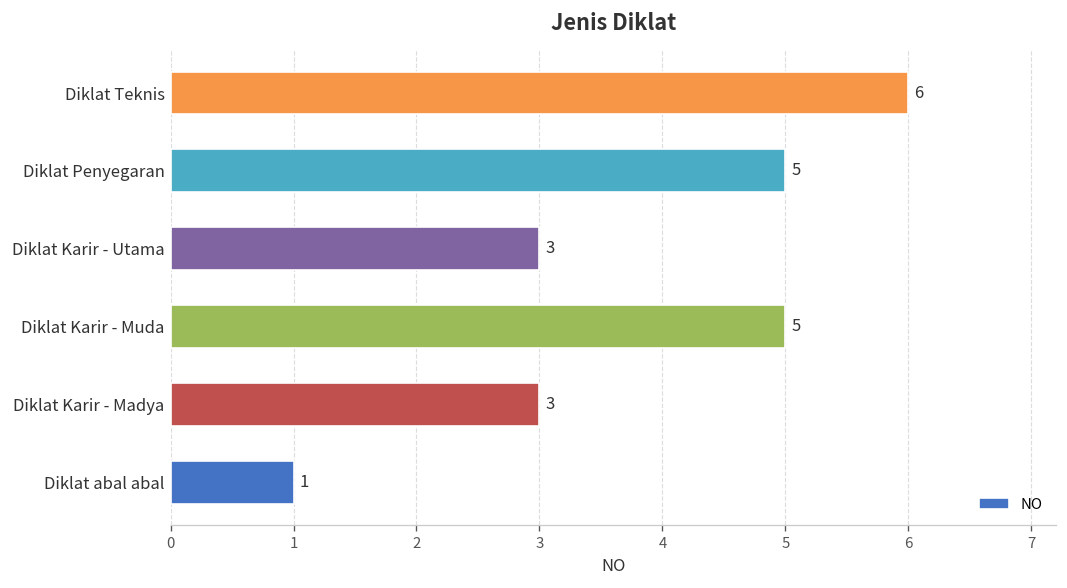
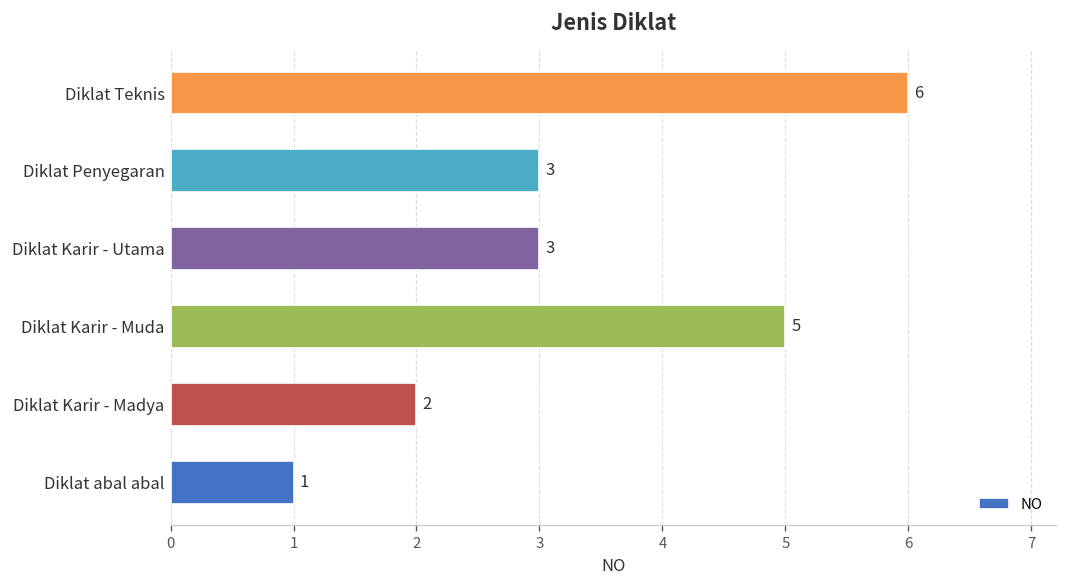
  {
    "Diklat Teknis": 6,
-   "Diklat Penyegaran": 5,
+   "Diklat Penyegaran": 3,
    "Diklat Karir - Utama": 3,
    "Diklat Karir - Muda": 5,
-   "Diklat Karir - Madya": 3,
+   "Diklat Karir - Madya": 2,
    "Diklat abal abal": 1
  }
